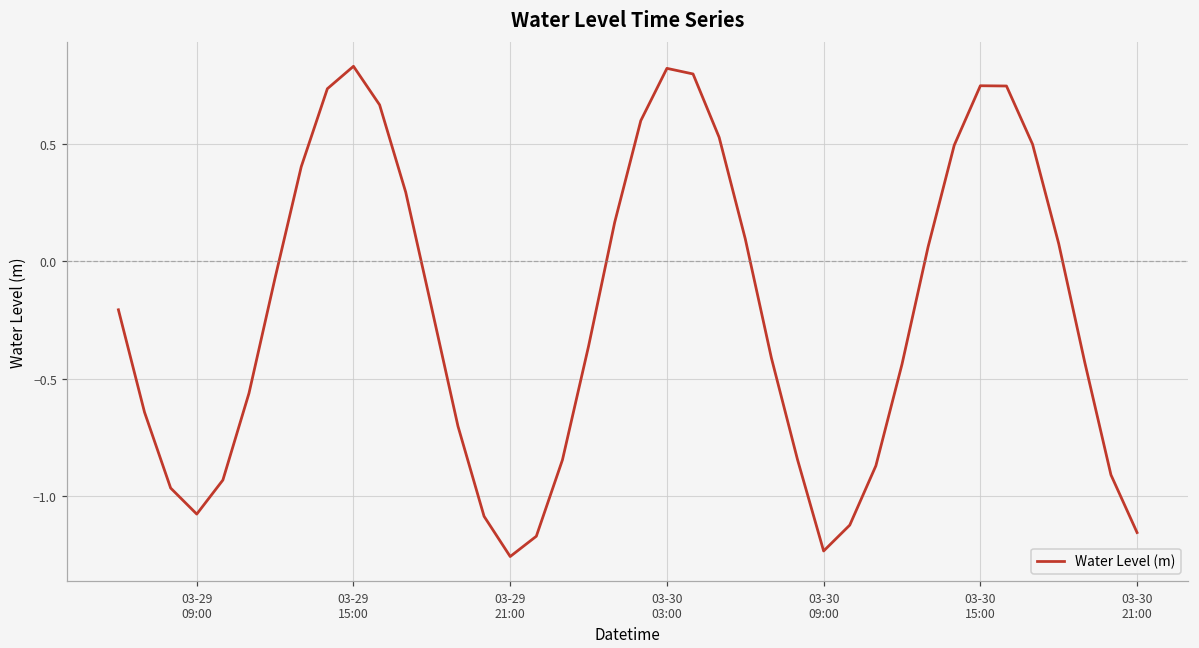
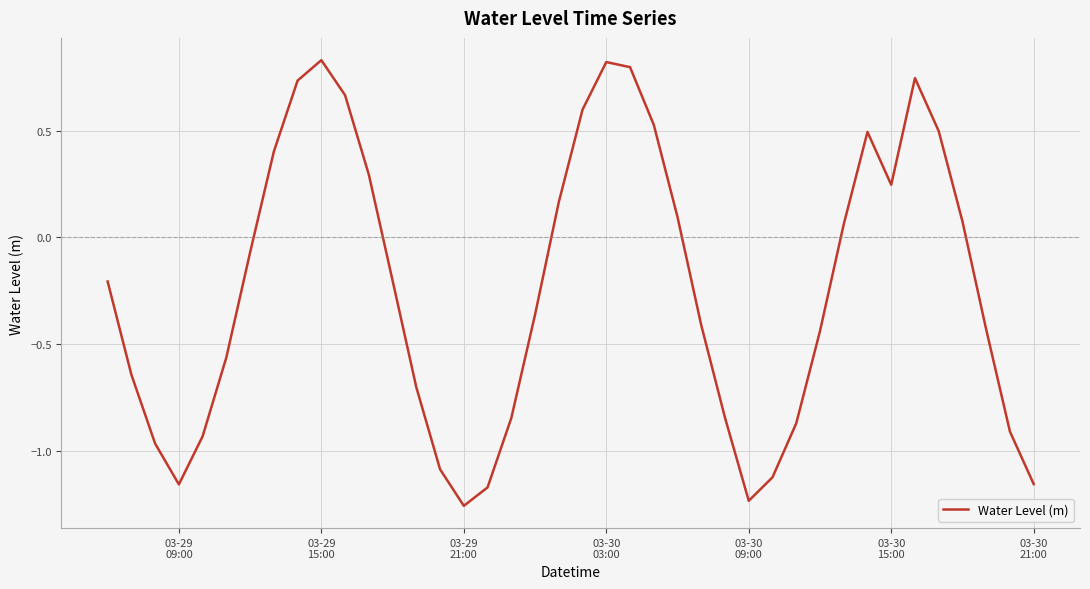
  {
-   "03-29 09:00": -1.08,
+   "03-29 09:00": -1.16,
    "03-29 15:00": 0.83,
    "03-29 21:00": -1.26,
    "03-30 03:00": 0.82,
    "03-30 09:00": -1.23,
-   "03-30 15:00": 0.75,
+   "03-30 15:00": 0.25,
    "03-30 21:00": -1.15
  }
